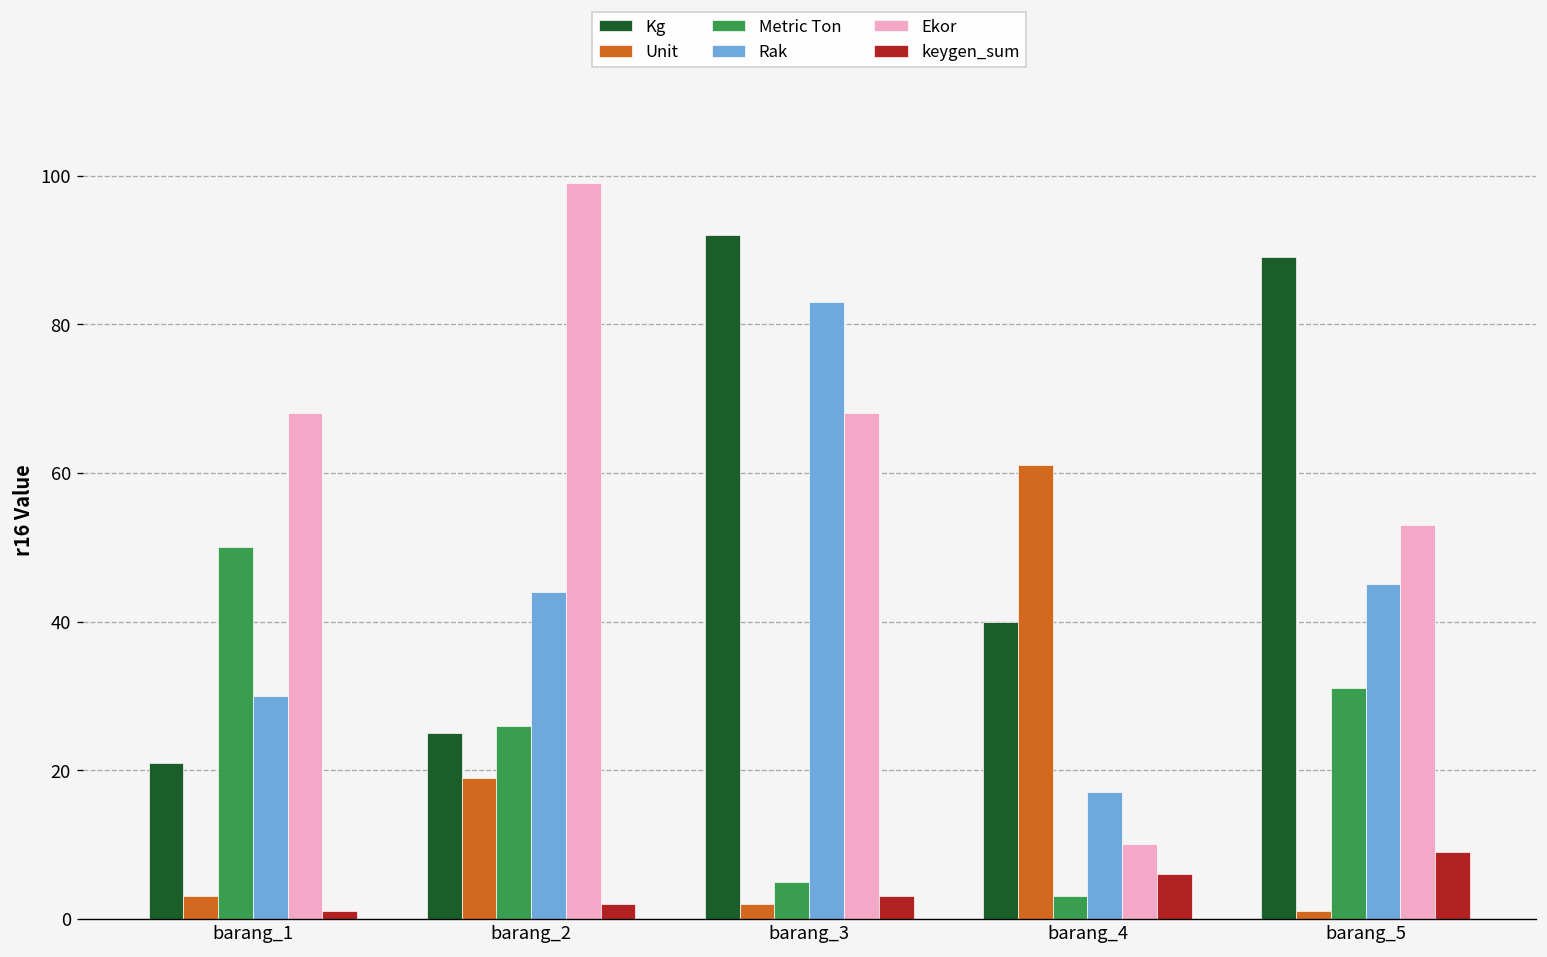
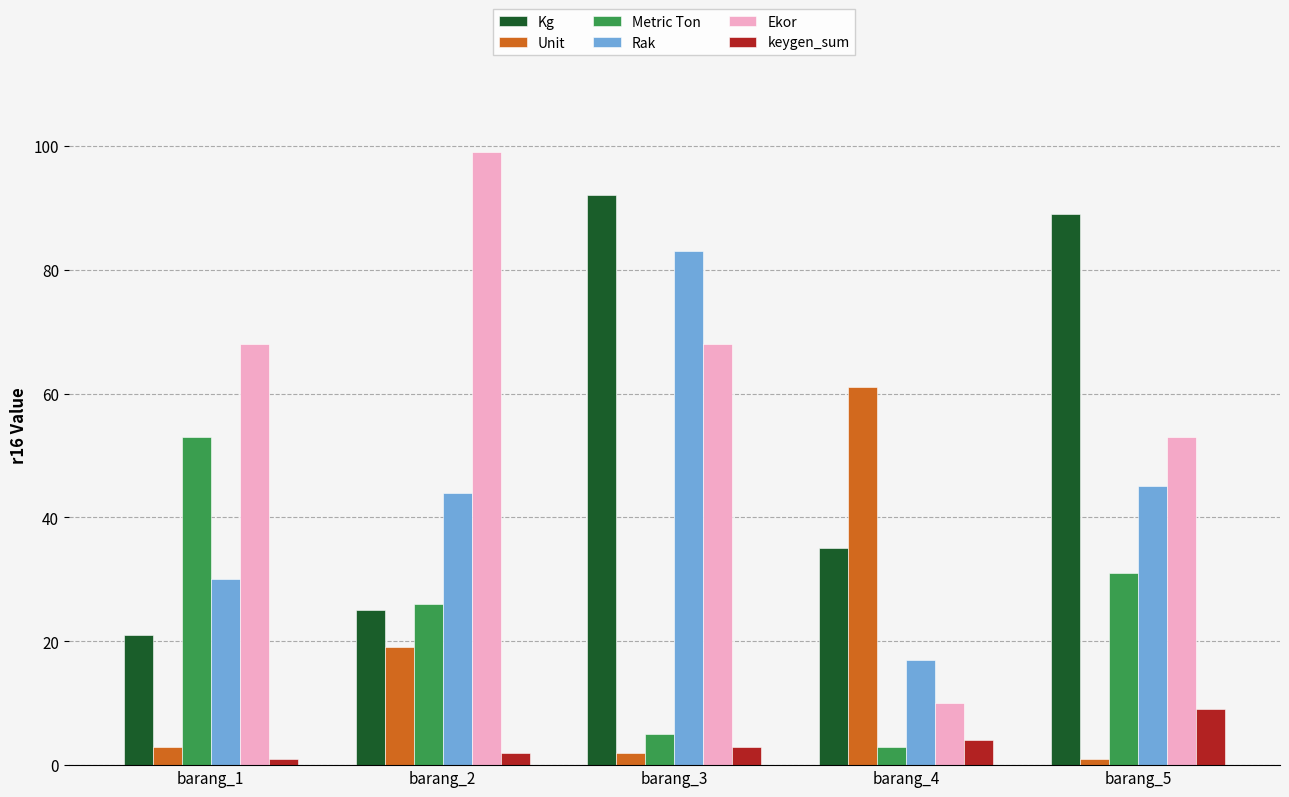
  {
    "Kg": {
      "barang_1": 21,
      "barang_2": 25,
      "barang_3": 92,
-     "barang_4": 40,
+     "barang_4": 35,
      "barang_5": 89
    },
    "Unit": {
      "barang_1": 3,
      "barang_2": 19,
      "barang_3": 2,
      "barang_4": 61,
      "barang_5": 1
    },
    "Metric Ton": {
-     "barang_1": 50,
+     "barang_1": 53,
      "barang_2": 26,
      "barang_3": 5,
      "barang_4": 3,
      "barang_5": 31
    },
    "Rak": {
      "barang_1": 30,
      "barang_2": 44,
      "barang_3": 83,
      "barang_4": 17,
      "barang_5": 45
    },
    "Ekor": {
      "barang_1": 68,
      "barang_2": 99,
      "barang_3": 68,
      "barang_4": 10,
      "barang_5": 53
    },
    "keygen_sum": {
      "barang_1": 1,
      "barang_2": 2,
      "barang_3": 3,
-     "barang_4": 6,
+     "barang_4": 4,
      "barang_5": 9
    }
  }
